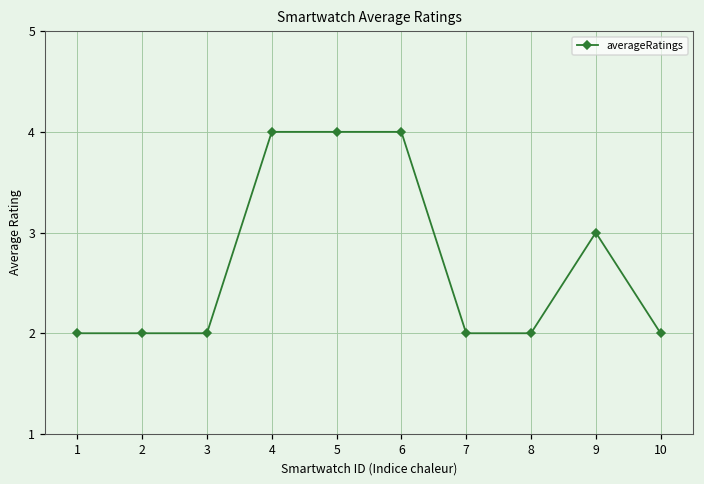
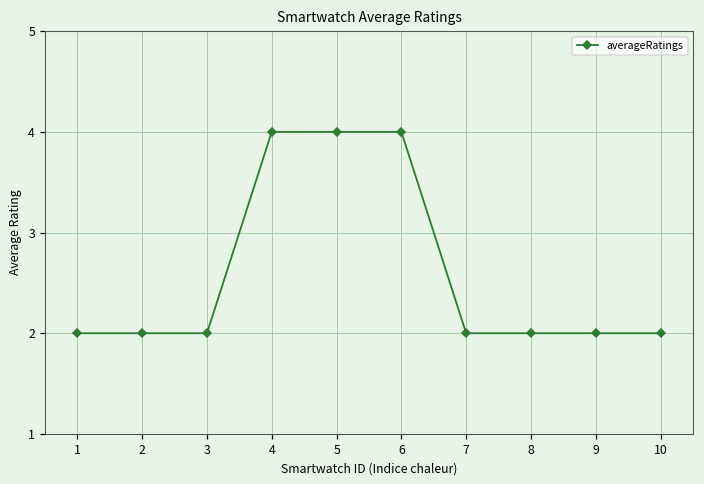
  {
    "1": 2,
    "2": 2,
    "3": 2,
    "4": 4,
    "5": 4,
    "6": 4,
    "7": 2,
    "8": 2,
-   "9": 3,
+   "9": 2,
    "10": 2
  }
